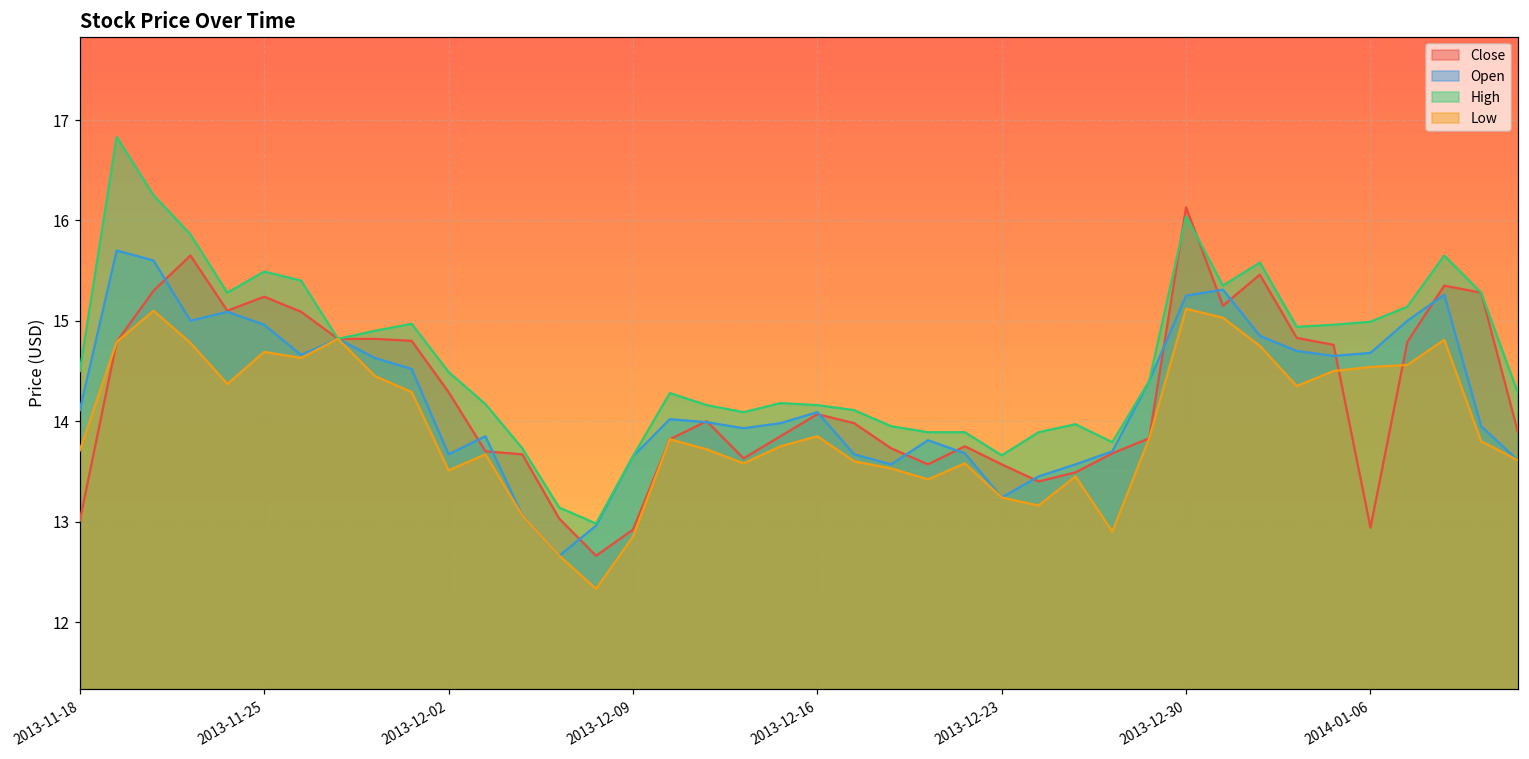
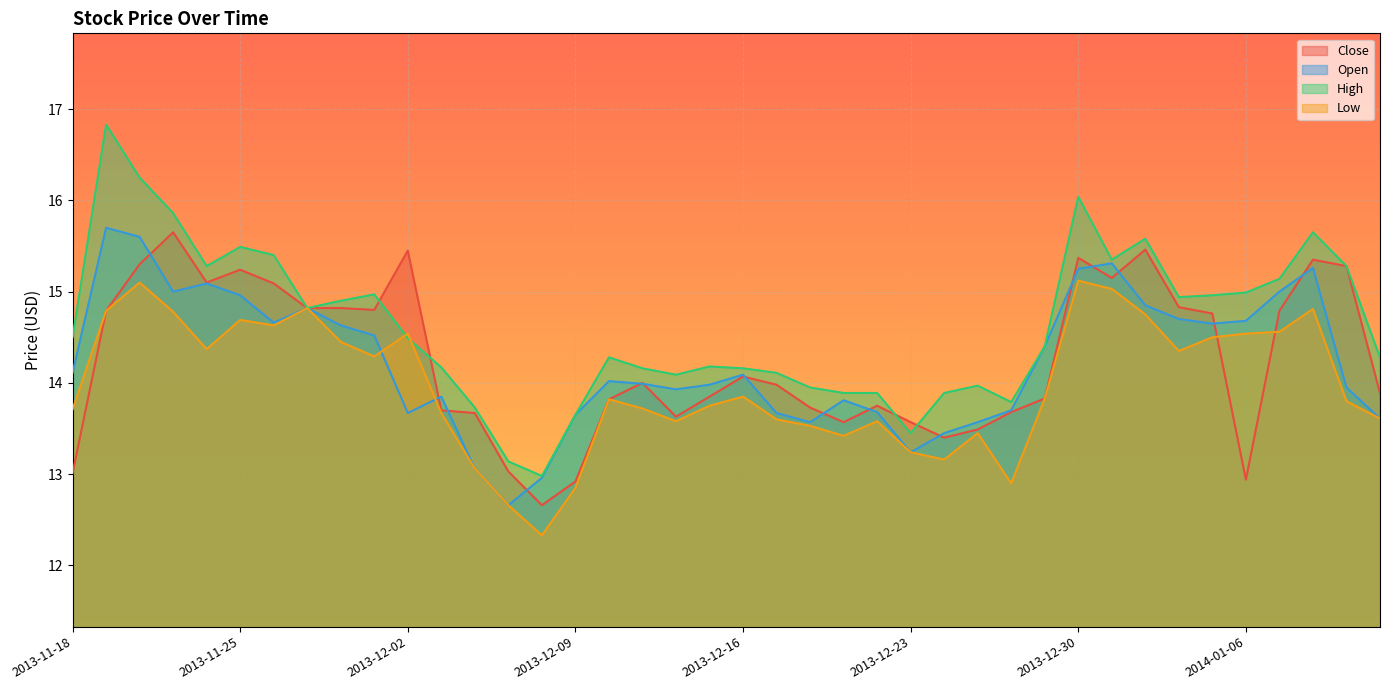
  {
    "Close": {
      "2013-11-18": 13.0,
      "2013-11-25": 15.2,
-     "2013-12-02": 14.3,
+     "2013-12-02": 15.5,
      "2013-12-09": 12.9,
      "2013-12-23": 13.6,
-     "2013-12-30": 16.1,
+     "2013-12-30": 15.4,
      "2014-01-06": 12.9
    },
    "Open": {
      "2013-11-18": 14.1,
      "2013-11-25": 15.0,
      "2013-12-02": 13.7,
      "2013-12-30": 15.3,
      "2014-01-06": 14.7
    },
    "High": {
      "2013-11-18": 14.5,
      "2013-11-25": 15.5,
      "2013-12-02": 14.5,
      "2013-12-16": 14.2,
-     "2013-12-23": 13.7,
+     "2013-12-23": 13.5,
      "2013-12-30": 16.0,
      "2014-01-06": 15.0
    },
    "Low": {
      "2013-11-18": 13.7,
      "2013-11-25": 14.7,
-     "2013-12-02": 13.5,
+     "2013-12-02": 14.5,
      "2013-12-09": 12.9,
      "2013-12-16": 13.9,
      "2013-12-30": 15.1,
      "2014-01-06": 14.5
    }
  }
